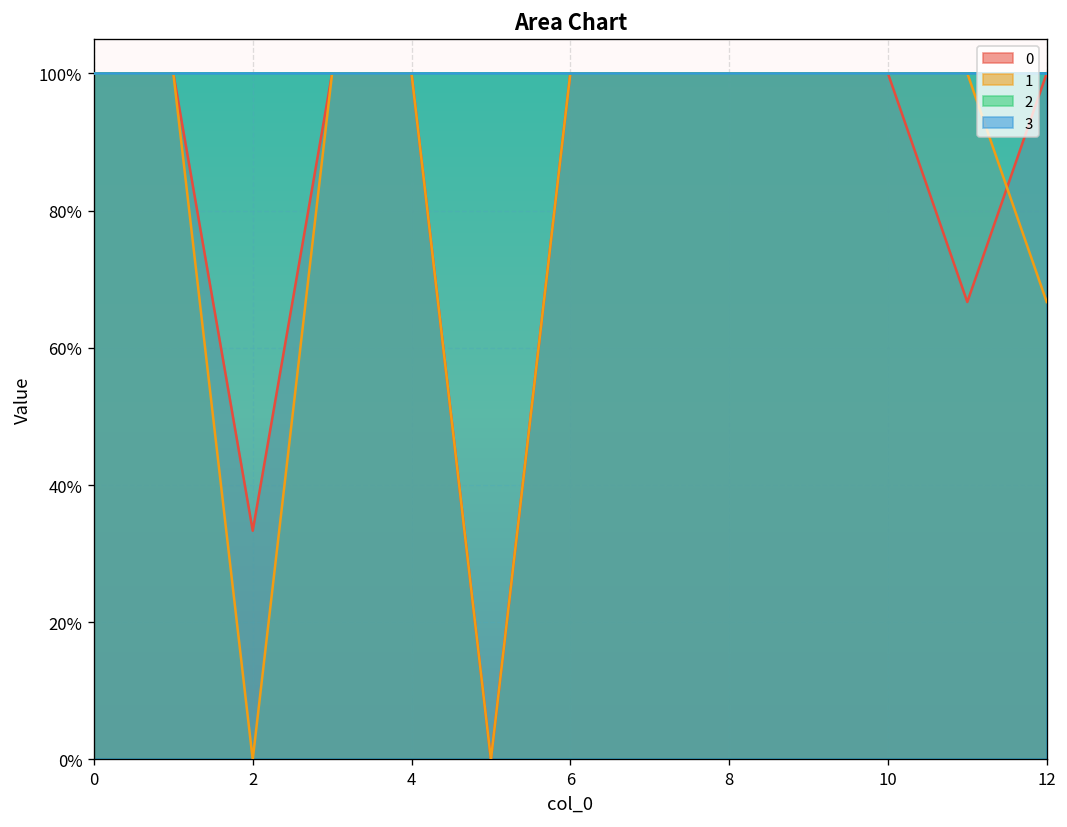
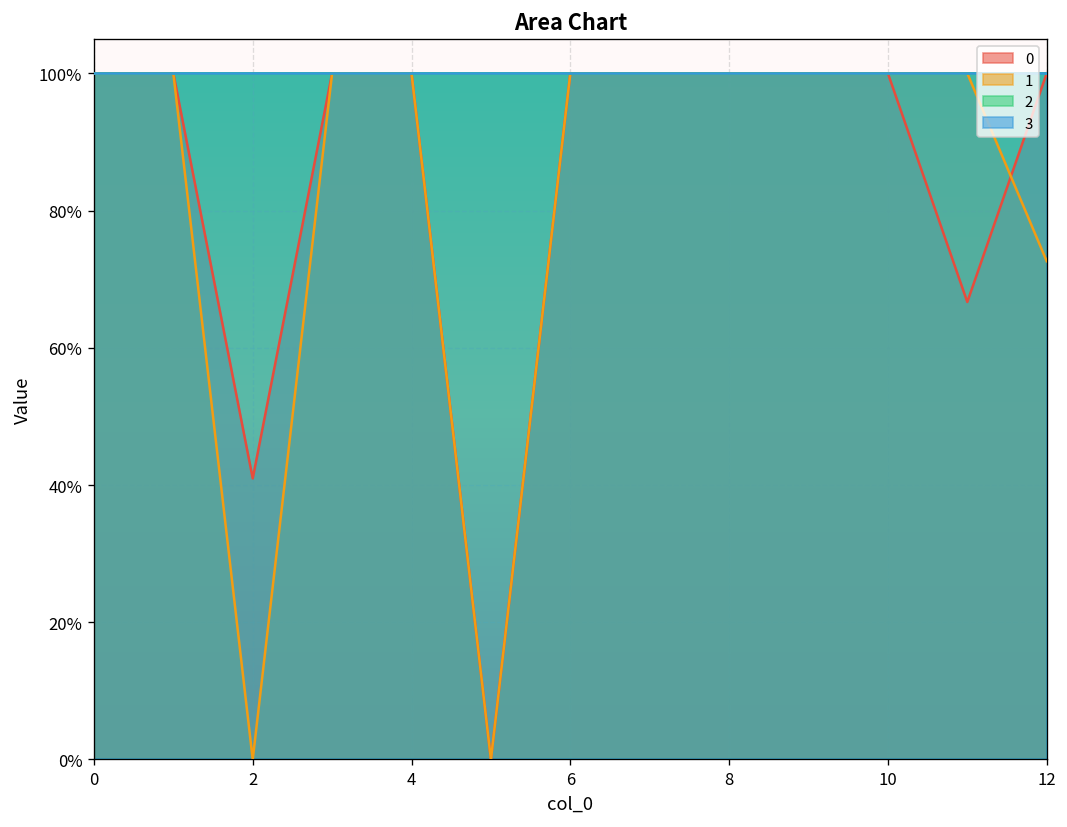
  {
    "0": {
-     "2": "33%"
+     "2": "41%"
    },
    "1": {
      "2": "0%",
-     "12": "67%"
+     "12": "73%"
    },
    "3": {
      "2": "100%"
    }
  }
